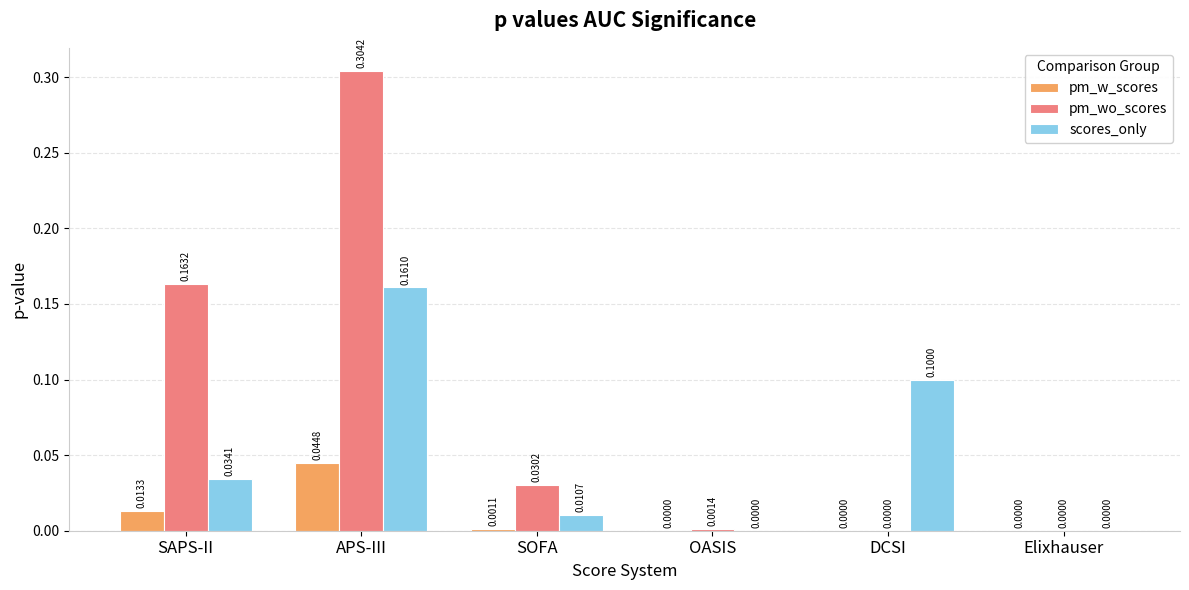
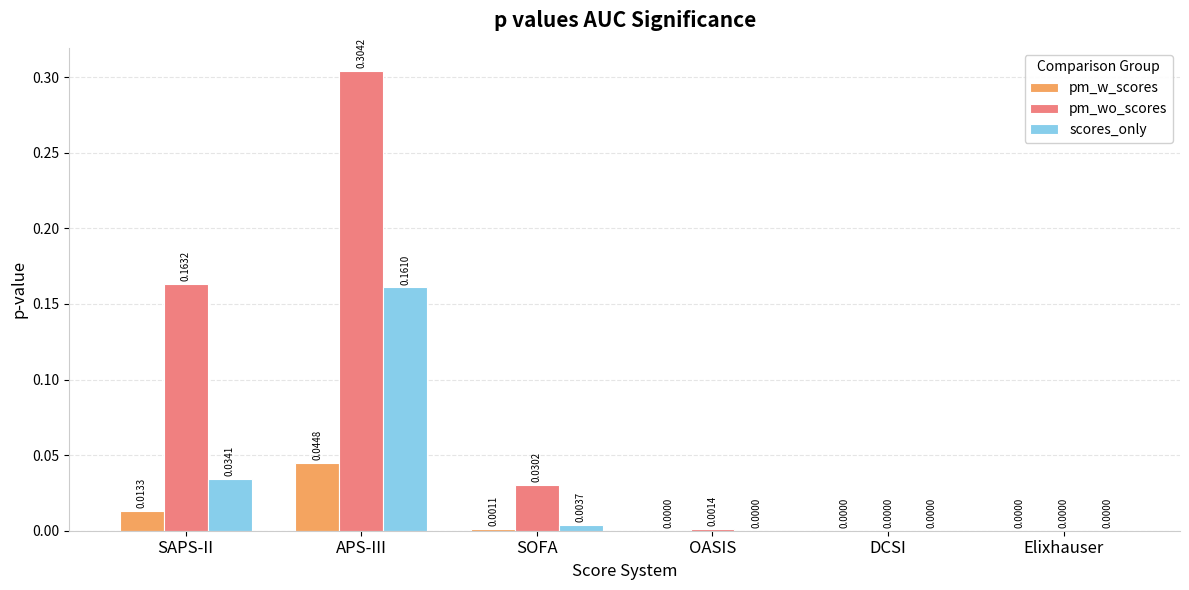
  {
    "scores_only": {
      "SAPS-II": 0.0341,
      "APS-III": 0.1610,
-     "SOFA": 0.0107,
+     "SOFA": 0.0037,
      "OASIS": 0.0000,
-     "DCSI": 0.1000,
+     "DCSI": 0.0000,
      "Elixhauser": 0.0000
    }
  }
